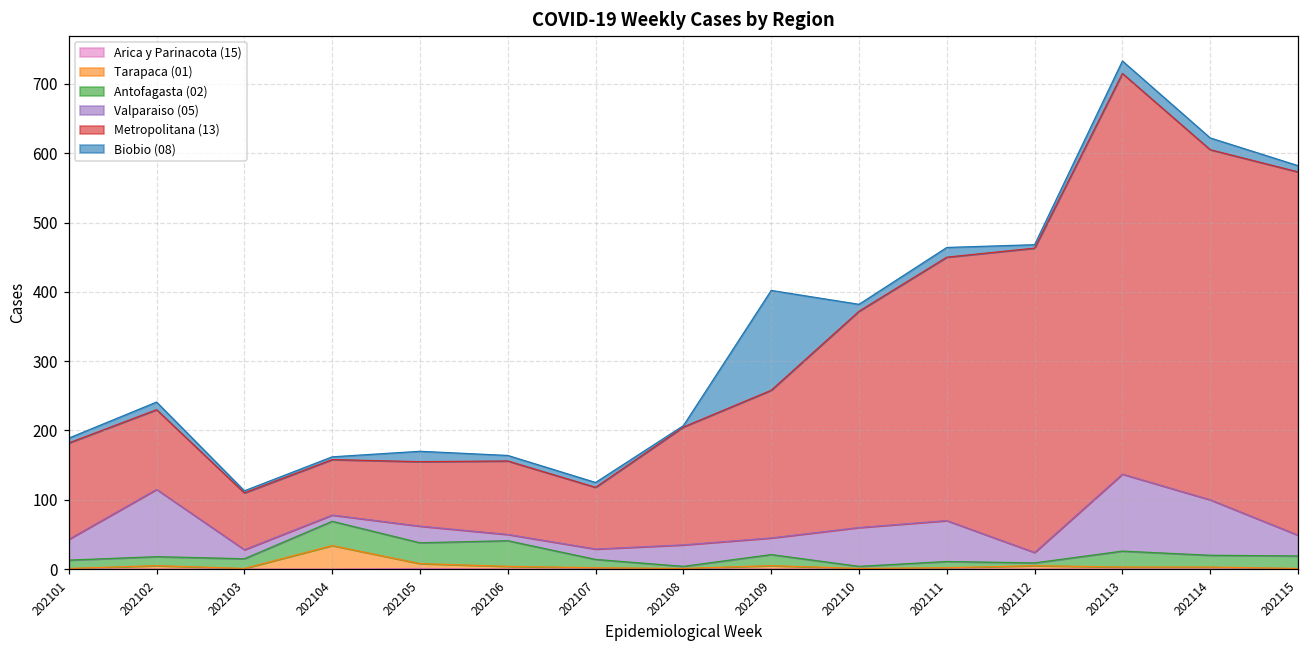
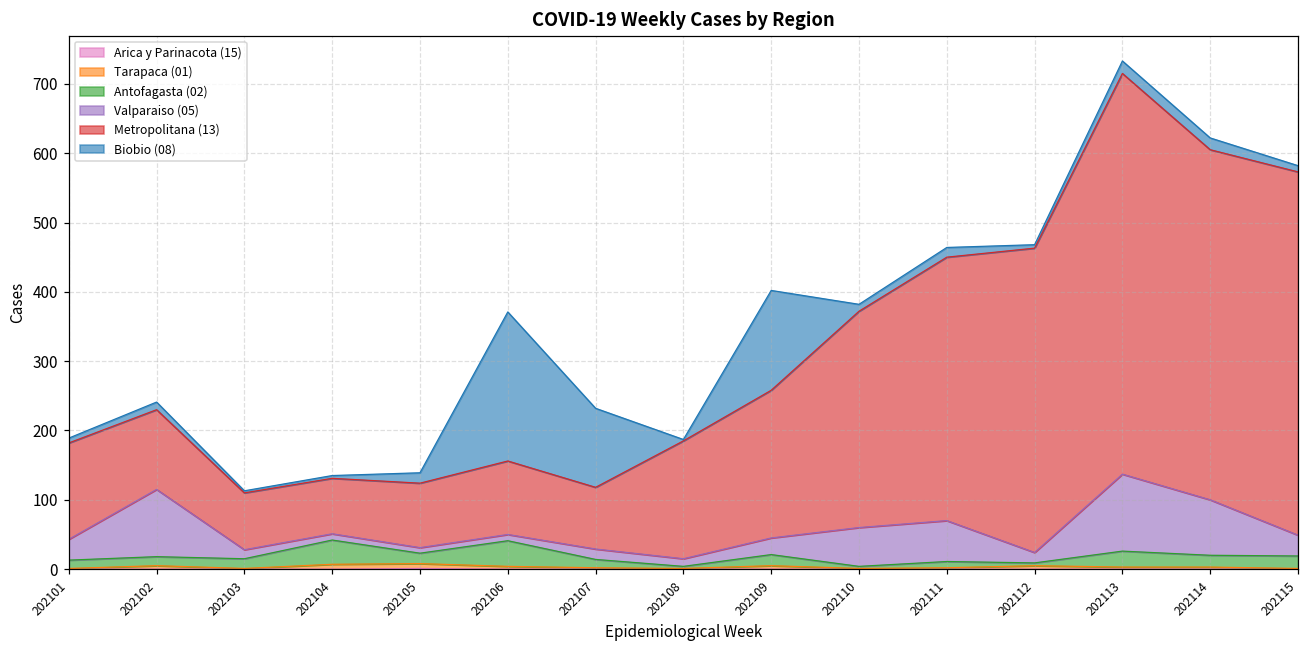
  {
    "Arica y Parinacota (15)": {
      "202102": 0,
      "202104": 0,
      "202105": 0,
      "202109": 0,
      "202112": 0
    },
    "Tarapaca (01)": {
      "202102": 10,
-     "202104": 30,
+     "202104": 10,
      "202105": 10,
      "202109": 10,
      "202112": 10
    },
    "Antofagasta (02)": {
      "202101": 10,
      "202102": 10,
      "202103": 10,
      "202104": 40,
-     "202105": 30,
+     "202105": 20,
      "202106": 40,
      "202107": 10,
      "202109": 20,
      "202111": 10,
      "202112": 0,
      "202113": 20,
      "202114": 20,
      "202115": 20
    },
    "Valparaiso (05)": {
      "202101": 30,
      "202102": 100,
      "202103": 10,
      "202104": 10,
-     "202105": 20,
+     "202105": 10,
      "202106": 10,
      "202107": 20,
-     "202108": 30,
+     "202108": 10,
      "202109": 20,
      "202110": 60,
      "202111": 60,
      "202112": 20,
      "202113": 110,
      "202114": 80,
      "202115": 30
    },
    "Metropolitana (13)": {
      "202101": 140,
      "202102": 120,
      "202105": 90,
      "202106": 110,
      "202107": 90,
      "202109": 210,
      "202110": 310,
      "202111": 380,
      "202112": 440,
      "202113": 580,
      "202114": 510,
      "202115": 520
    },
    "Biobio (08)": {
      "202101": 10,
      "202102": 10,
      "202105": 20,
-     "202106": 10,
-     "202107": 10,
+     "202106": 220,
+     "202107": 110,
      "202109": 140,
      "202110": 10,
      "202111": 10,
      "202112": 10,
      "202113": 20,
      "202114": 20,
      "202115": 10
    }
  }
